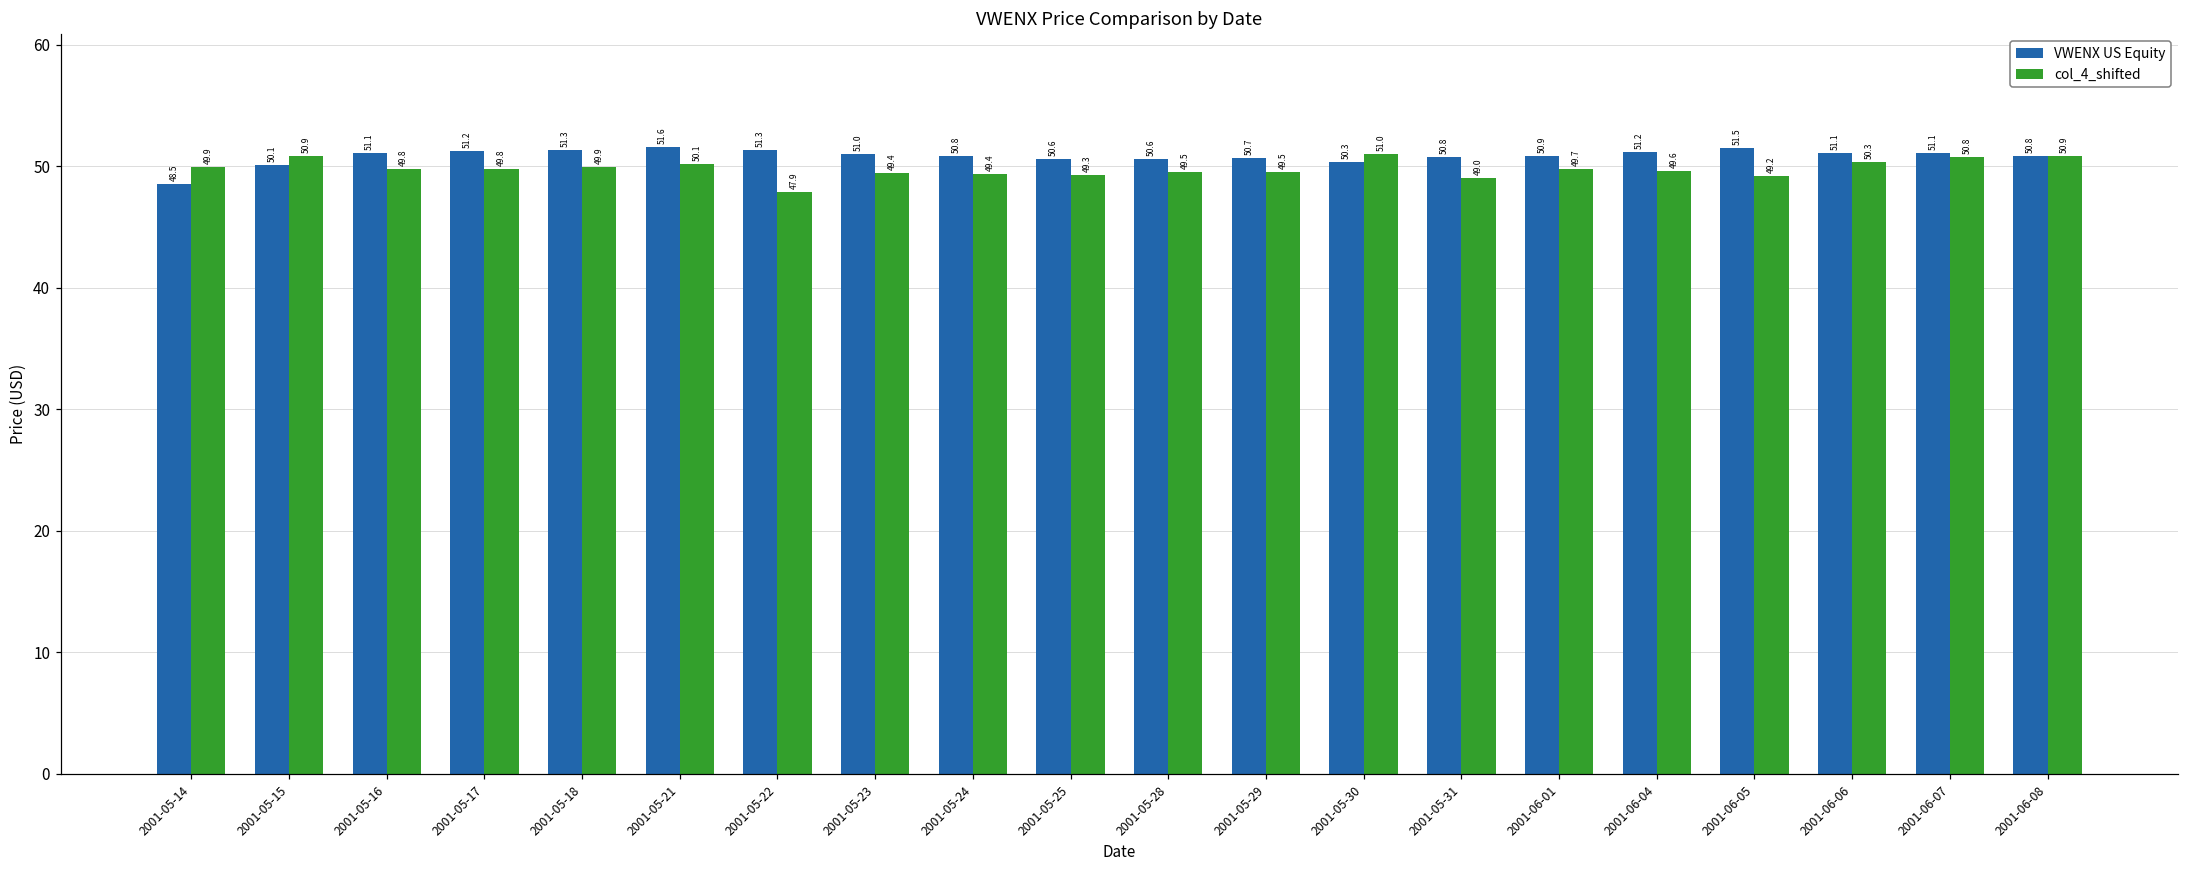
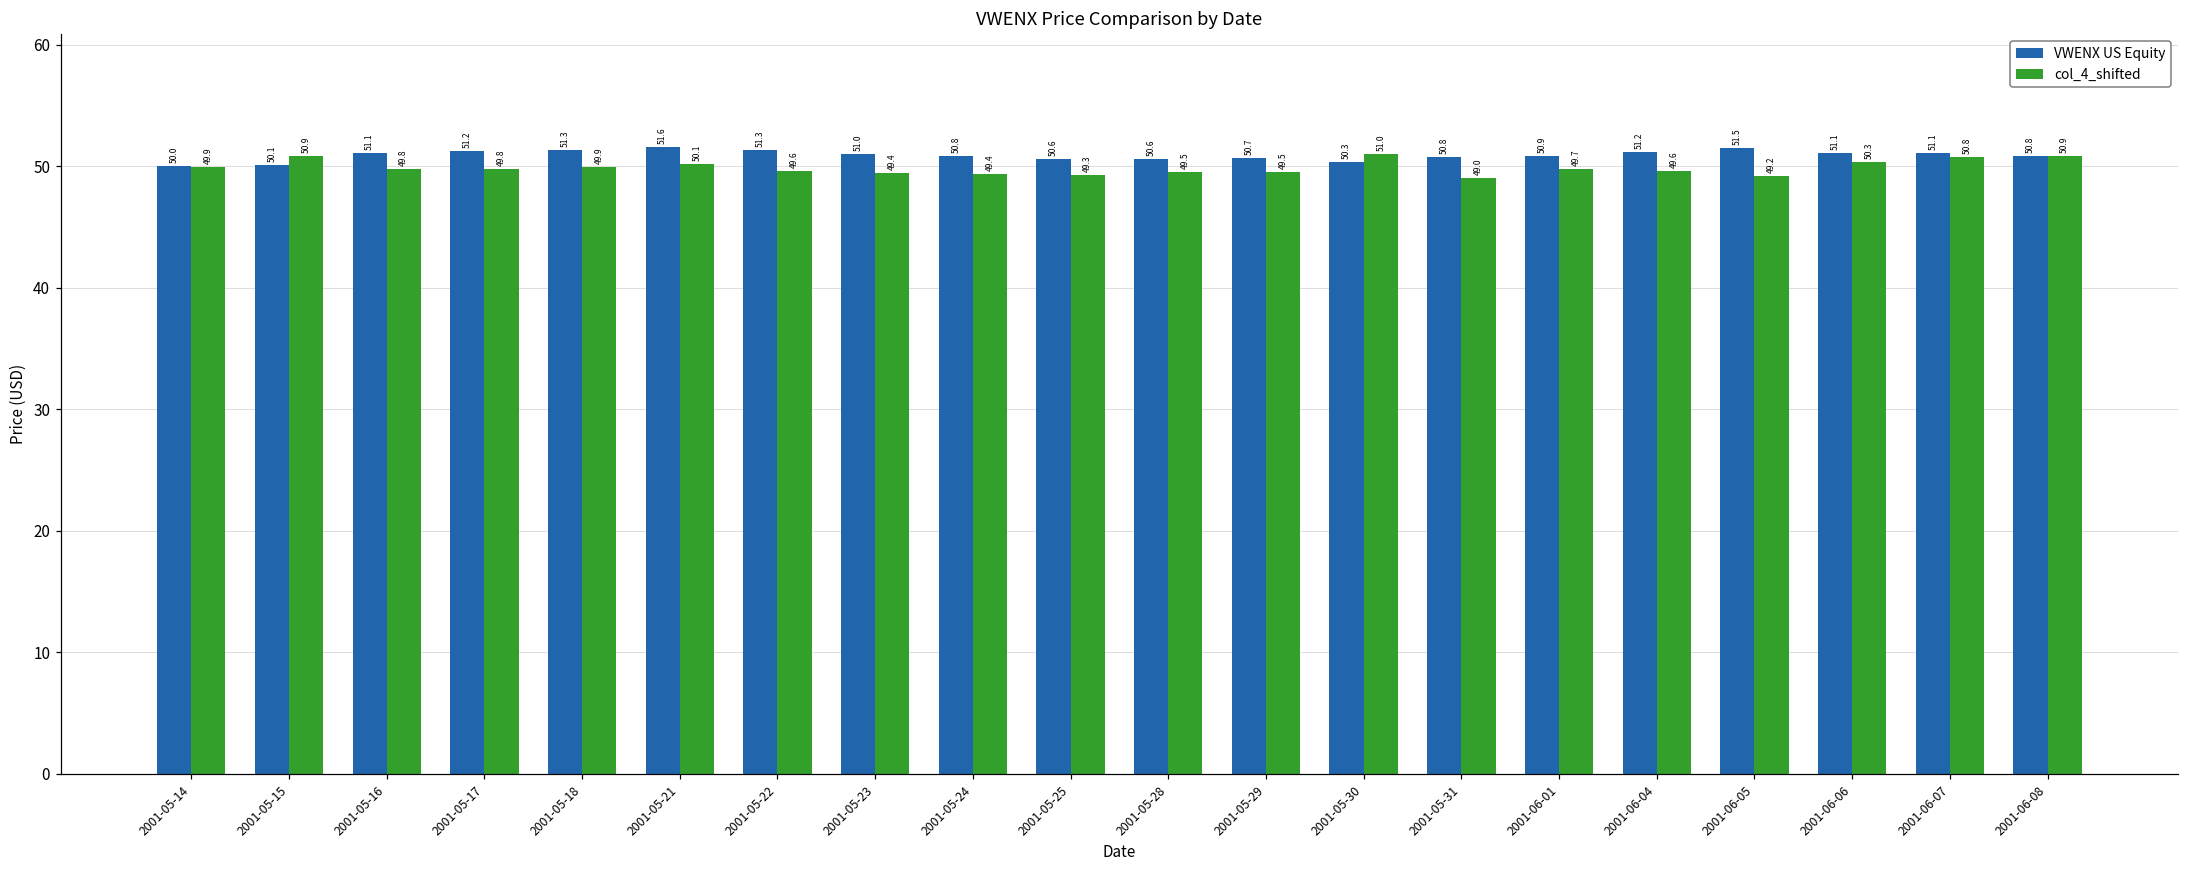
  {
    "VWENX US Equity": {
-     "2001-05-14": 48.5,
+     "2001-05-14": 50.0,
      "2001-05-15": 50.1,
      "2001-05-16": 51.1,
      "2001-05-17": 51.2,
      "2001-05-18": 51.3,
      "2001-05-21": 51.6,
      "2001-05-22": 51.3,
      "2001-05-23": 51.0,
      "2001-05-24": 50.8,
      "2001-05-25": 50.6,
      "2001-05-28": 50.6,
      "2001-05-29": 50.7,
      "2001-05-30": 50.3,
      "2001-05-31": 50.8,
      "2001-06-01": 50.9,
      "2001-06-04": 51.2,
      "2001-06-05": 51.5,
      "2001-06-06": 51.1,
      "2001-06-07": 51.1,
      "2001-06-08": 50.8
    },
    "col_4_shifted": {
      "2001-05-14": 49.9,
      "2001-05-15": 50.9,
      "2001-05-16": 49.8,
      "2001-05-17": 49.8,
      "2001-05-18": 49.9,
      "2001-05-21": 50.1,
-     "2001-05-22": 47.9,
+     "2001-05-22": 49.6,
      "2001-05-23": 49.4,
      "2001-05-24": 49.4,
      "2001-05-25": 49.3,
      "2001-05-28": 49.5,
      "2001-05-29": 49.5,
      "2001-05-30": 51.0,
      "2001-05-31": 49.0,
      "2001-06-01": 49.7,
      "2001-06-04": 49.6,
      "2001-06-05": 49.2,
      "2001-06-06": 50.3,
      "2001-06-07": 50.8,
      "2001-06-08": 50.9
    }
  }
